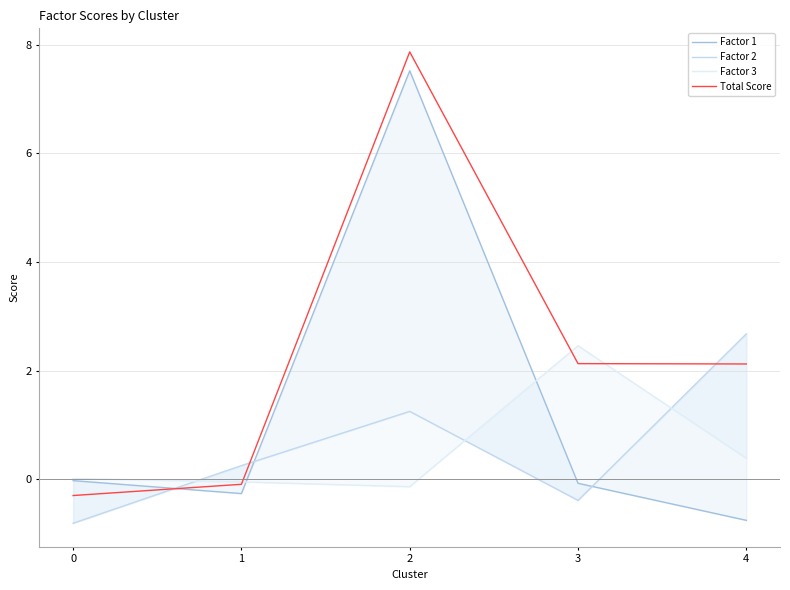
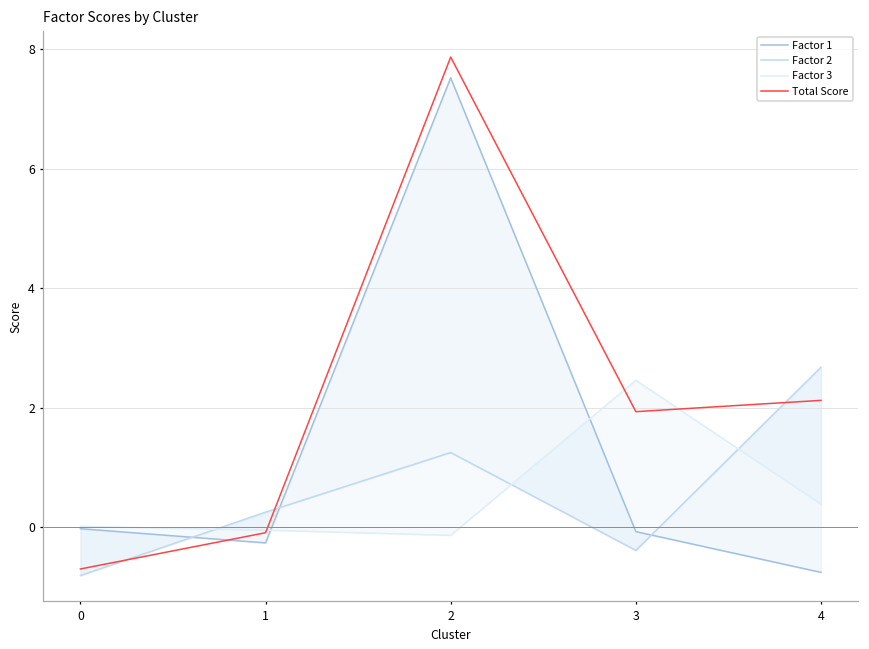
  {
    "Total Score": {
-     "0": -0.3,
+     "0": -0.7,
      "2": 7.9,
-     "3": 2.1,
+     "3": 1.9,
      "4": 2.1
    }
  }
